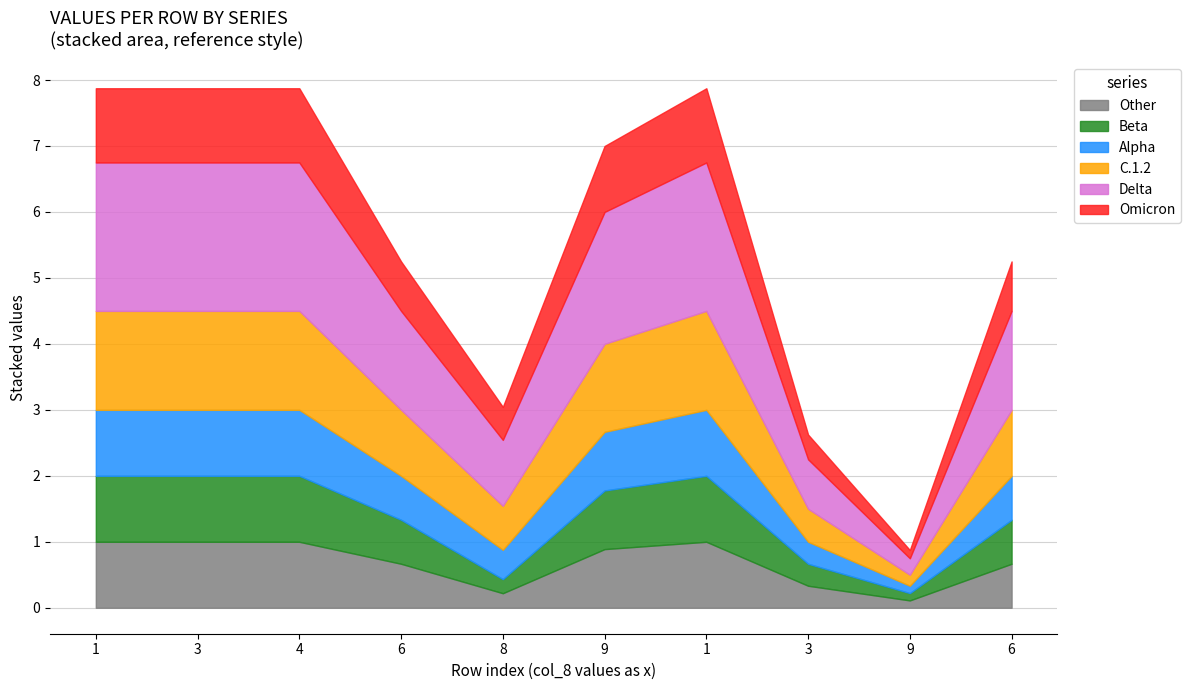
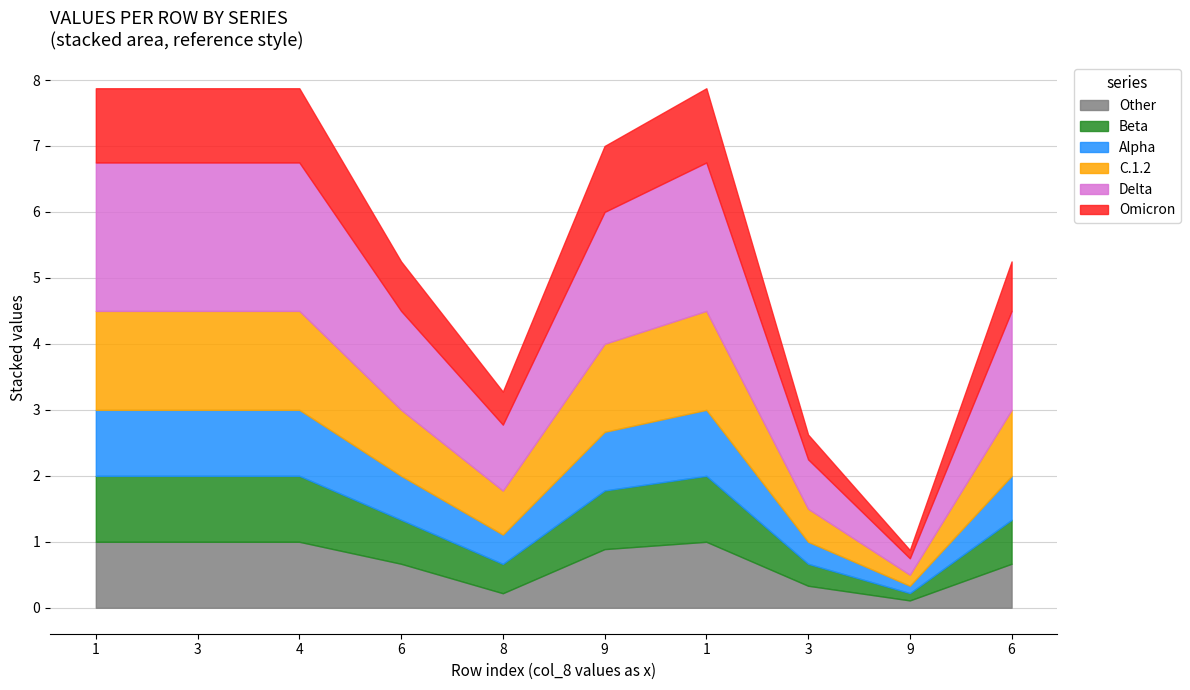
  {
    "Other": {
      "4": 1.0,
      "8": 0.2
    },
    "Beta": {
      "4": 1.0,
-     "8": 0.2
+     "8": 0.4
    },
    "Alpha": {
      "4": 1.0,
      "8": 0.4
    },
    "C.1.2": {
      "4": 1.5,
      "8": 0.7
    },
    "Delta": {
      "4": 2.3,
      "8": 1.0
    },
    "Omicron": {
      "4": 1.1,
      "8": 0.5
    }
  }
